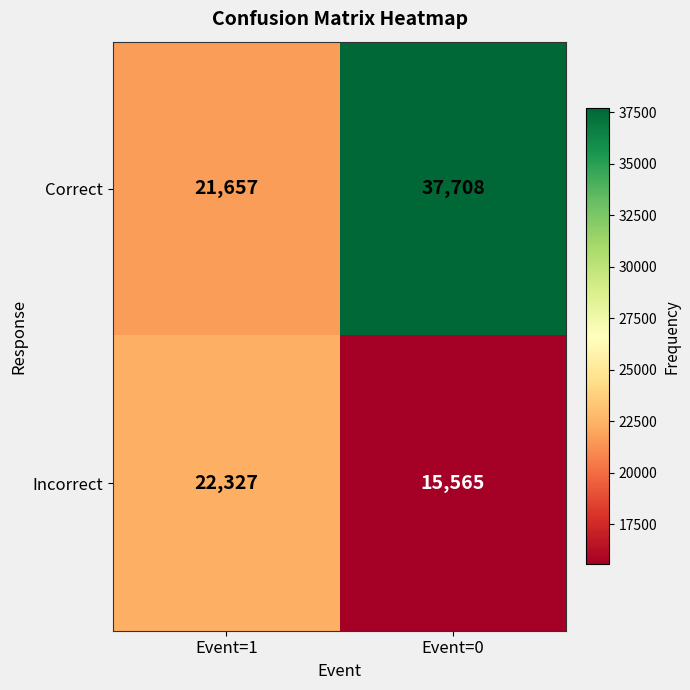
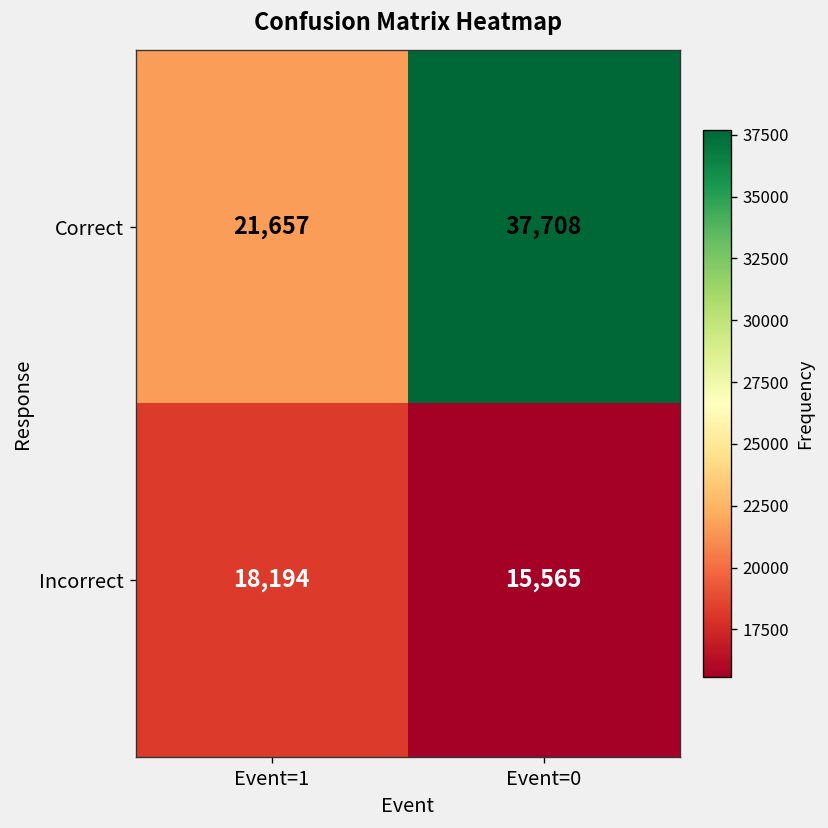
  {
    "Correct": {
      "Event=1": "21,657",
      "Event=0": "37,708"
    },
    "Incorrect": {
-     "Event=1": "22,327",
+     "Event=1": "18,194",
      "Event=0": "15,565"
    }
  }
